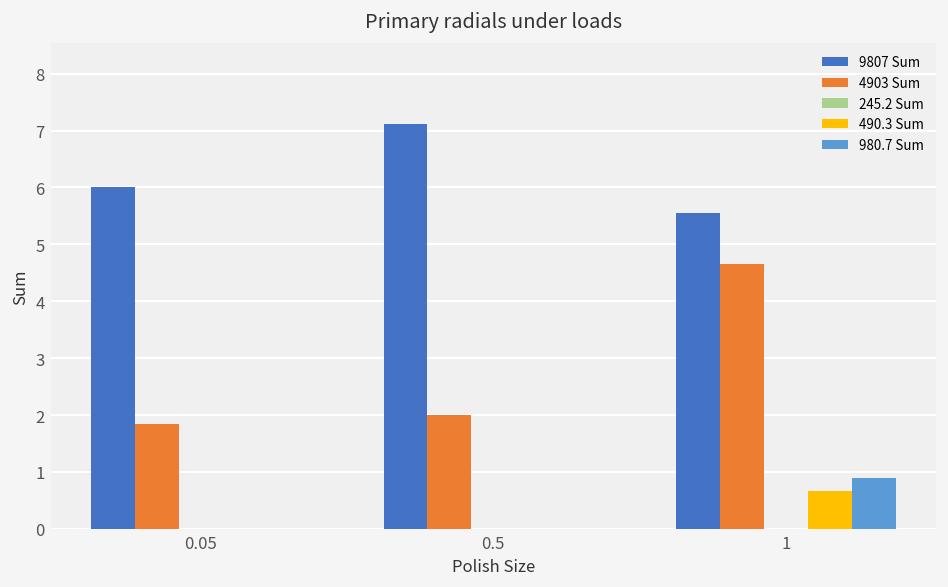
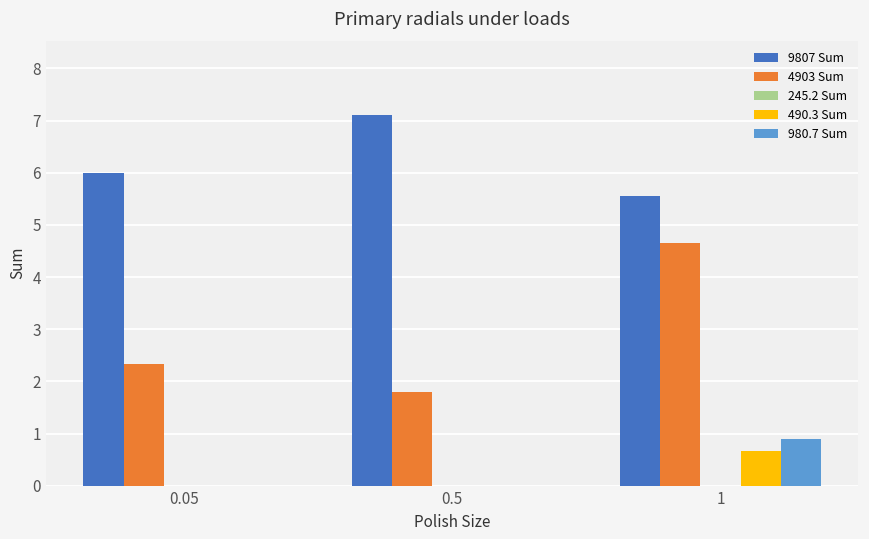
  {
    "4903 Sum": {
-     "0.05": 1.9,
-     "0.5": 2.0,
+     "0.05": 2.3,
+     "0.5": 1.8,
      "1": 4.7
    },
    "245.2 Sum": {
      "0.05": 0.0,
      "0.5": 0.0,
      "1": 0.0
    },
    "490.3 Sum": {
      "0.05": 0.0,
      "0.5": 0.0,
      "1": 0.7
    }
  }
